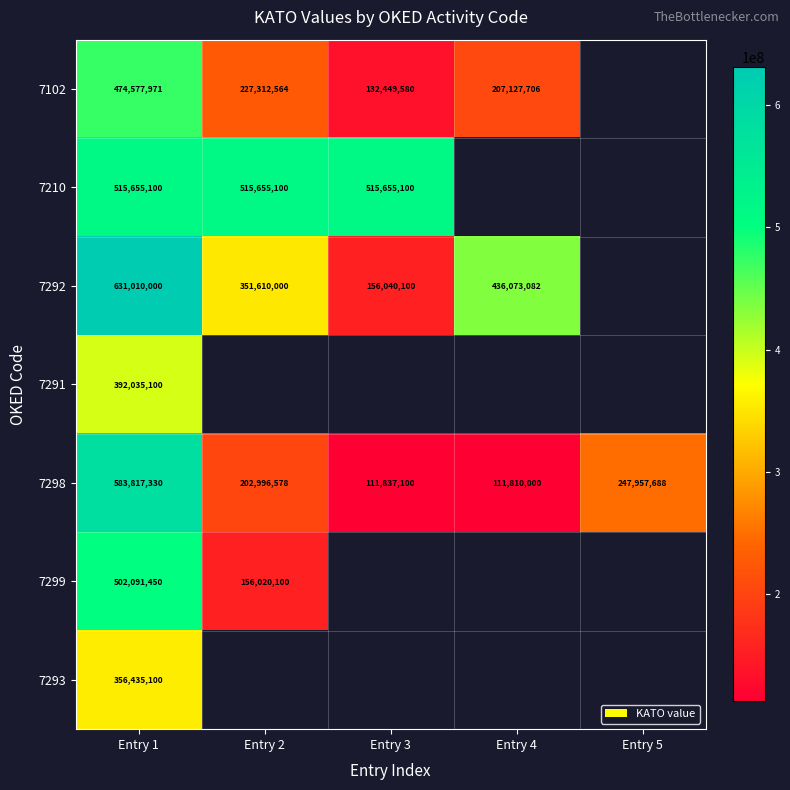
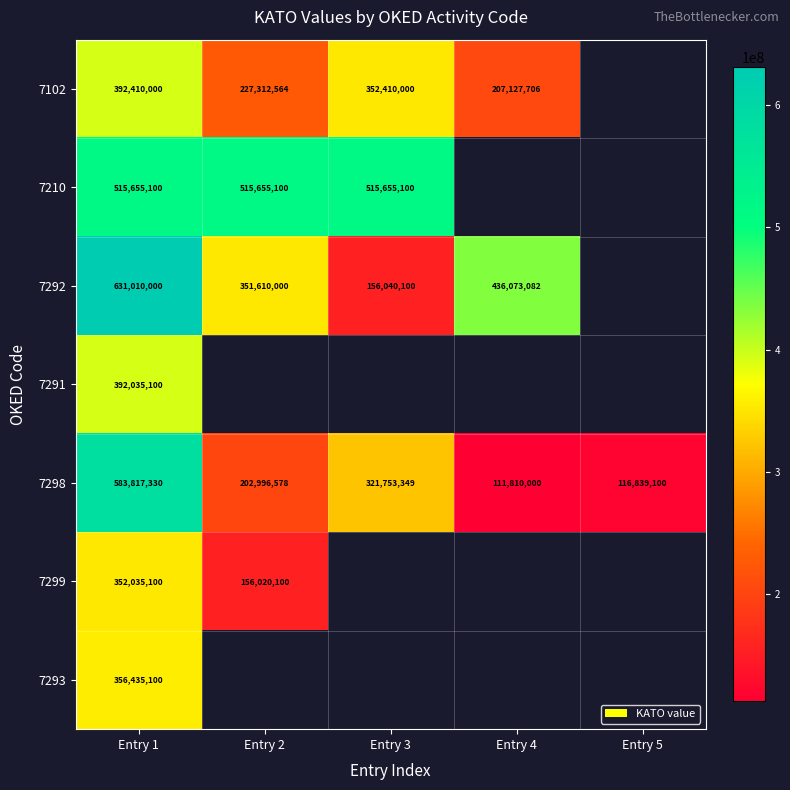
  {
    "7102": {
-     "Entry 1": "474,577,971",
+     "Entry 1": "392,410,000",
      "Entry 2": "227,312,564",
-     "Entry 3": "132,449,580",
+     "Entry 3": "352,410,000",
      "Entry 4": "207,127,706"
    },
    "7210": {
      "Entry 1": "515,655,100",
      "Entry 2": "515,655,100",
      "Entry 3": "515,655,100"
    },
    "7292": {
      "Entry 1": "631,010,000",
      "Entry 2": "351,610,000",
      "Entry 3": "156,040,100",
      "Entry 4": "436,073,082"
    },
    "7291": {
      "Entry 1": "392,035,100"
    },
    "7298": {
      "Entry 1": "583,817,330",
      "Entry 2": "202,996,578",
-     "Entry 3": "111,837,100",
+     "Entry 3": "321,753,349",
      "Entry 4": "111,810,000",
-     "Entry 5": "247,957,688"
+     "Entry 5": "116,839,100"
    },
    "7299": {
-     "Entry 1": "502,091,450",
+     "Entry 1": "352,035,100",
      "Entry 2": "156,020,100"
    },
    "7293": {
      "Entry 1": "356,435,100"
    }
  }
